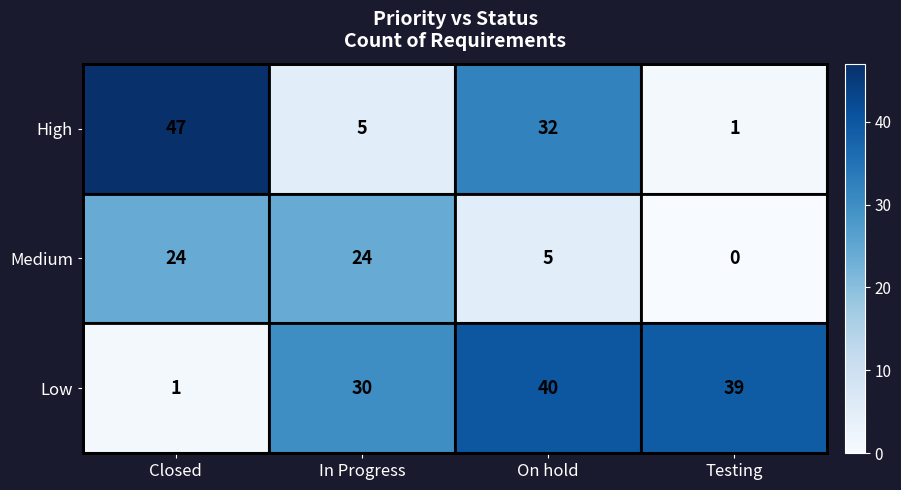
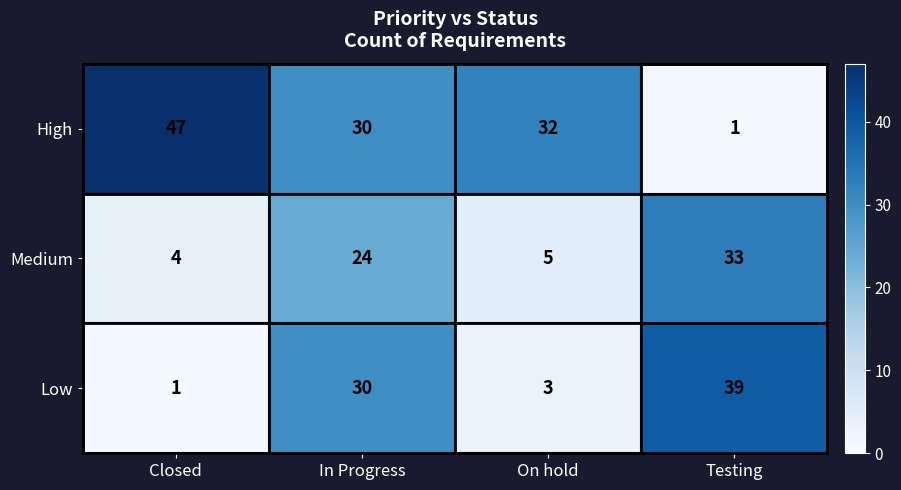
  {
    "High": {
      "Closed": 47,
-     "In Progress": 5,
+     "In Progress": 30,
      "On hold": 32,
      "Testing": 1
    },
    "Medium": {
-     "Closed": 24,
+     "Closed": 4,
      "In Progress": 24,
      "On hold": 5,
-     "Testing": 0
+     "Testing": 33
    },
    "Low": {
      "Closed": 1,
      "In Progress": 30,
-     "On hold": 40,
+     "On hold": 3,
      "Testing": 39
    }
  }
